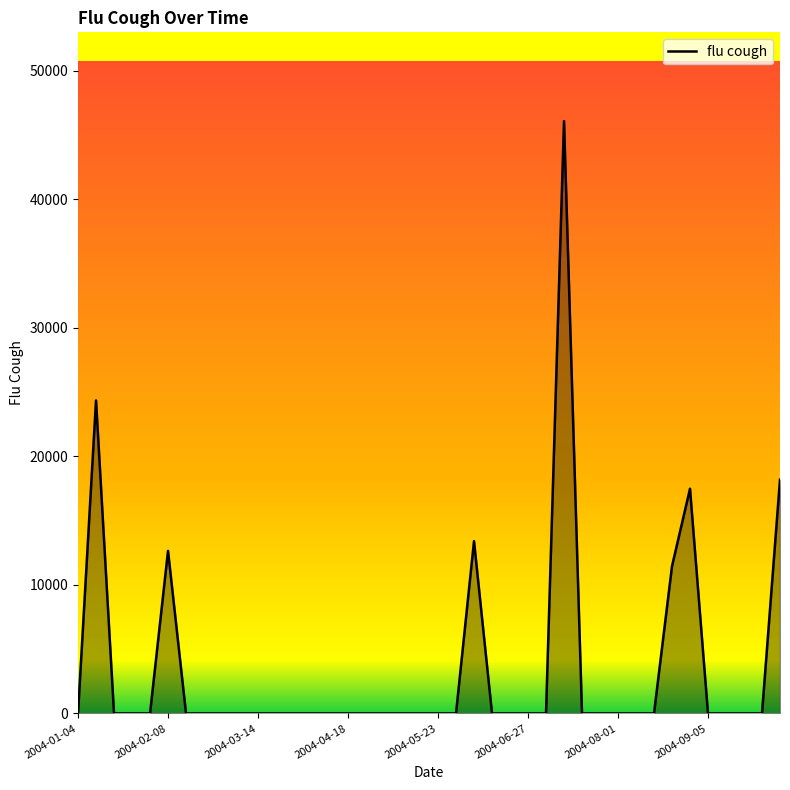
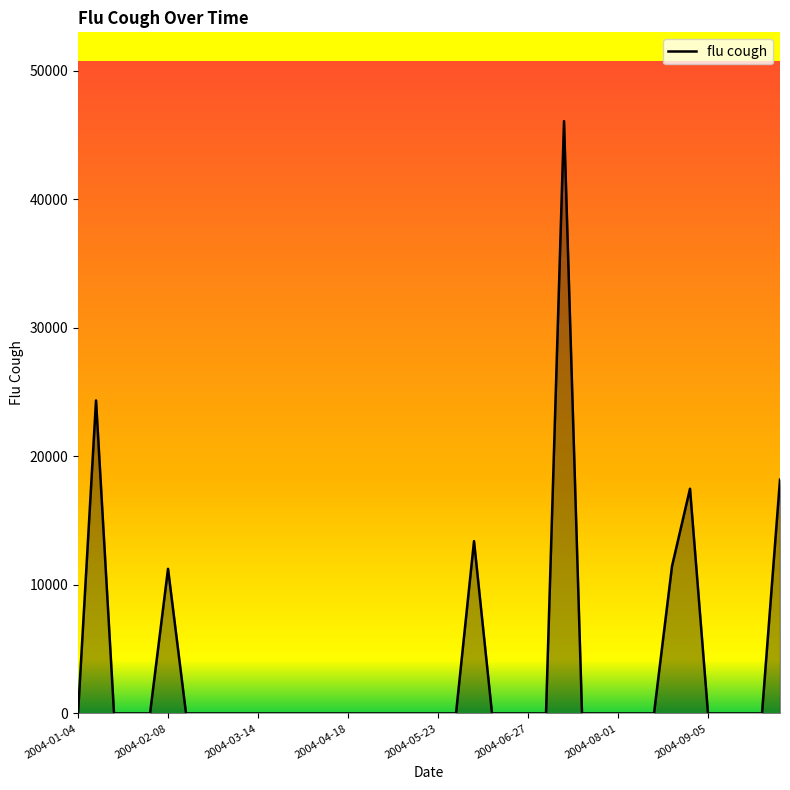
  {
    "2004-01-04": 0,
-   "2004-02-08": 12600,
+   "2004-02-08": 11300,
    "2004-03-14": 0,
    "2004-04-18": 0,
    "2004-05-23": 0,
    "2004-06-27": 0,
    "2004-08-01": 0,
    "2004-09-05": 0
  }
